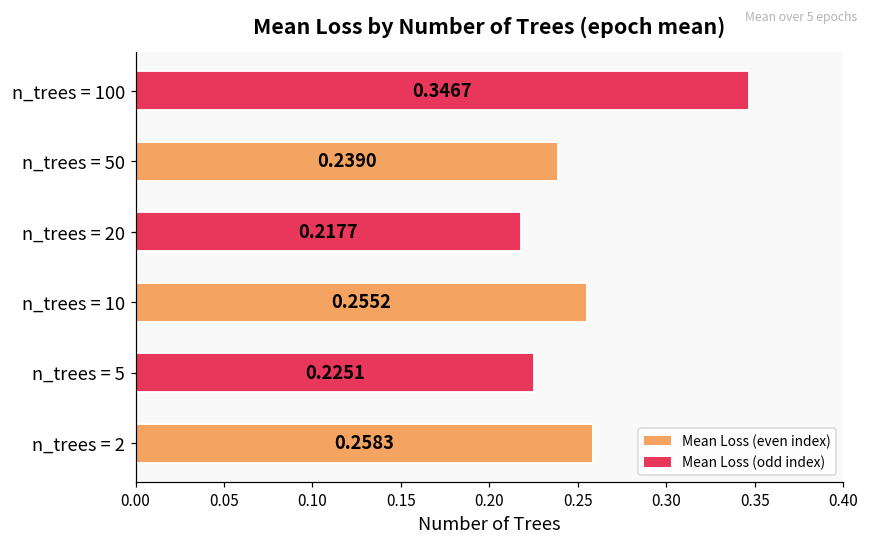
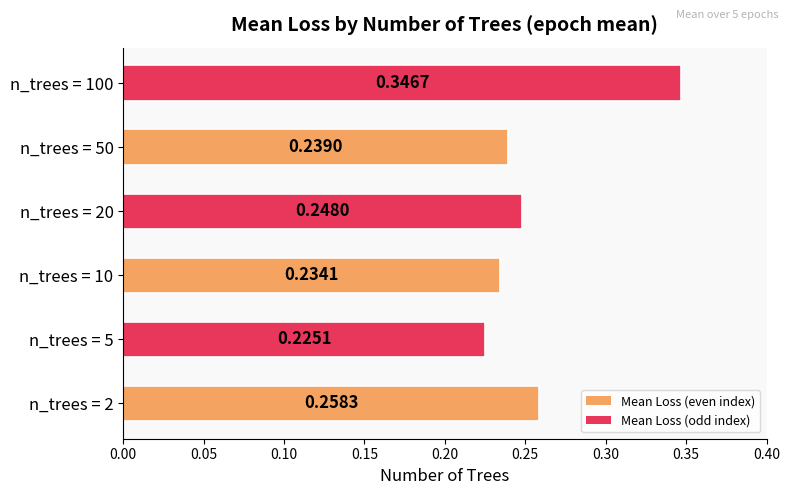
  {
    "n_trees = 100": 0.3467,
    "n_trees = 50": 0.2390,
-   "n_trees = 20": 0.2177,
-   "n_trees = 10": 0.2552,
+   "n_trees = 20": 0.2480,
+   "n_trees = 10": 0.2341,
    "n_trees = 5": 0.2251,
    "n_trees = 2": 0.2583
  }
